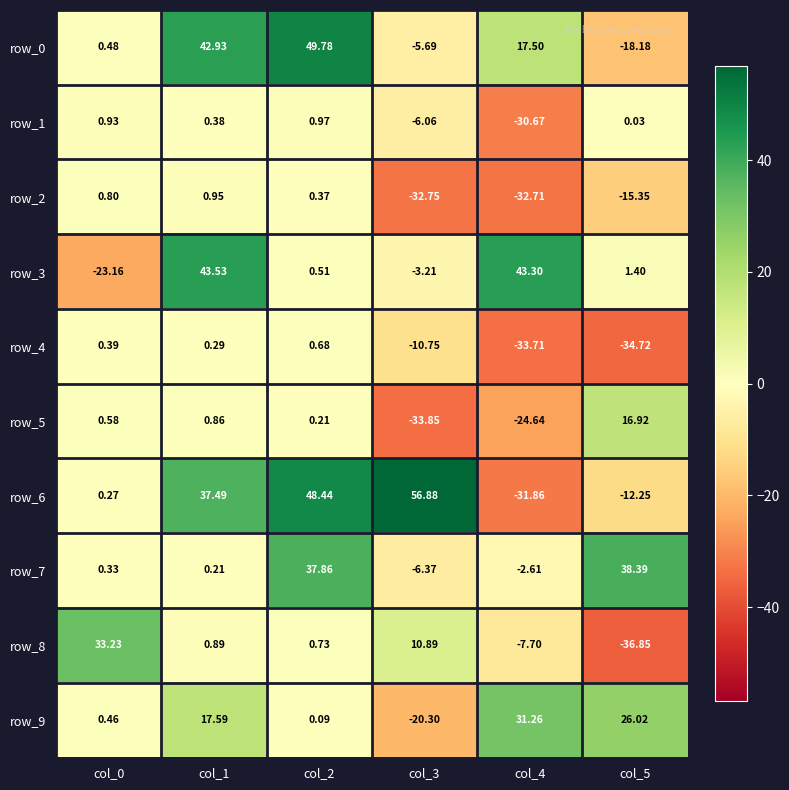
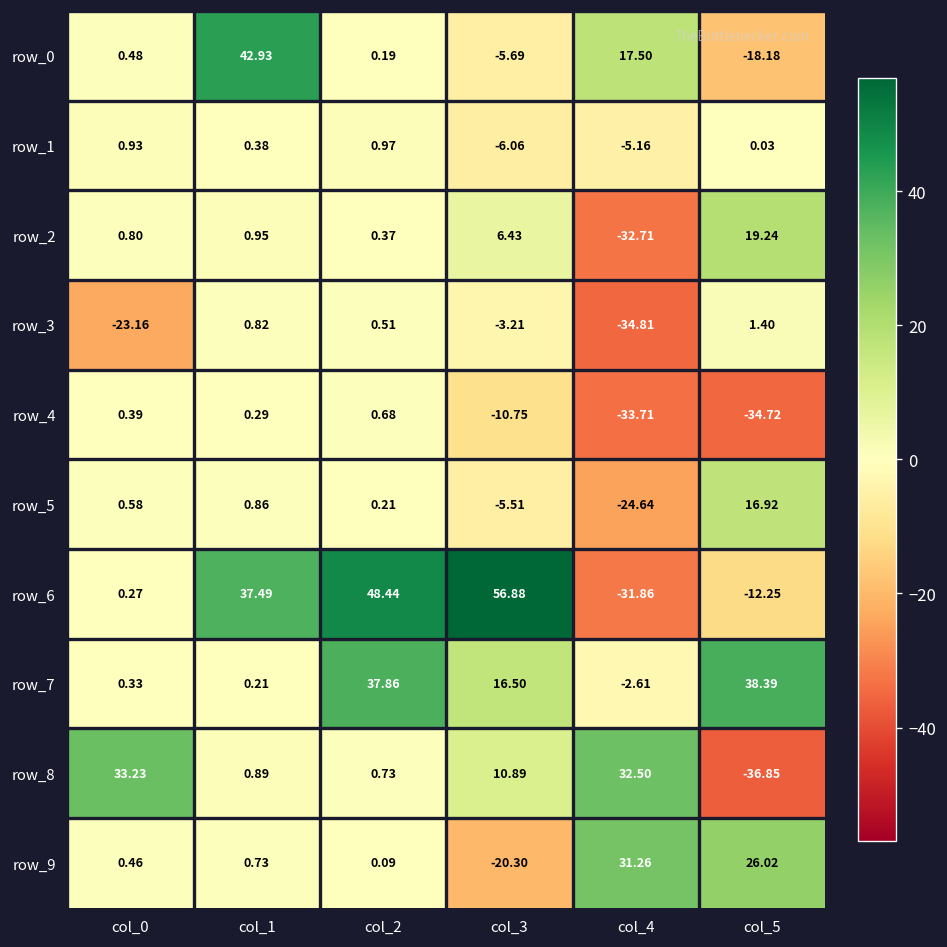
  {
    "row_0": {
      "col_0": 0.48,
      "col_1": 42.93,
-     "col_2": 49.78,
+     "col_2": 0.19,
      "col_3": -5.69,
      "col_4": 17.50
    },
    "row_1": {
      "col_0": 0.93,
      "col_1": 0.38,
      "col_2": 0.97,
      "col_3": -6.06,
-     "col_4": -30.67,
+     "col_4": -5.16,
      "col_5": 0.03
    },
    "row_2": {
      "col_0": 0.80,
      "col_1": 0.95,
      "col_2": 0.37,
-     "col_3": -32.75,
+     "col_3": 6.43,
      "col_4": -32.71,
-     "col_5": -15.35
+     "col_5": 19.24
    },
    "row_3": {
      "col_0": -23.16,
-     "col_1": 43.53,
+     "col_1": 0.82,
      "col_2": 0.51,
      "col_3": -3.21,
-     "col_4": 43.30,
+     "col_4": -34.81,
      "col_5": 1.40
    },
    "row_4": {
      "col_0": 0.39,
      "col_1": 0.29,
      "col_2": 0.68,
      "col_3": -10.75,
      "col_4": -33.71,
      "col_5": -34.72
    },
    "row_5": {
      "col_0": 0.58,
      "col_1": 0.86,
      "col_2": 0.21,
-     "col_3": -33.85,
+     "col_3": -5.51,
      "col_4": -24.64,
      "col_5": 16.92
    },
    "row_6": {
      "col_0": 0.27,
      "col_1": 37.49,
      "col_2": 48.44,
      "col_3": 56.88,
      "col_4": -31.86,
      "col_5": -12.25
    },
    "row_7": {
      "col_0": 0.33,
      "col_1": 0.21,
      "col_2": 37.86,
-     "col_3": -6.37,
+     "col_3": 16.50,
      "col_4": -2.61,
      "col_5": 38.39
    },
    "row_8": {
      "col_0": 33.23,
      "col_1": 0.89,
      "col_2": 0.73,
      "col_3": 10.89,
-     "col_4": -7.70,
+     "col_4": 32.50,
      "col_5": -36.85
    },
    "row_9": {
      "col_0": 0.46,
-     "col_1": 17.59,
+     "col_1": 0.73,
      "col_2": 0.09,
      "col_3": -20.30,
      "col_4": 31.26,
      "col_5": 26.02
    }
  }
